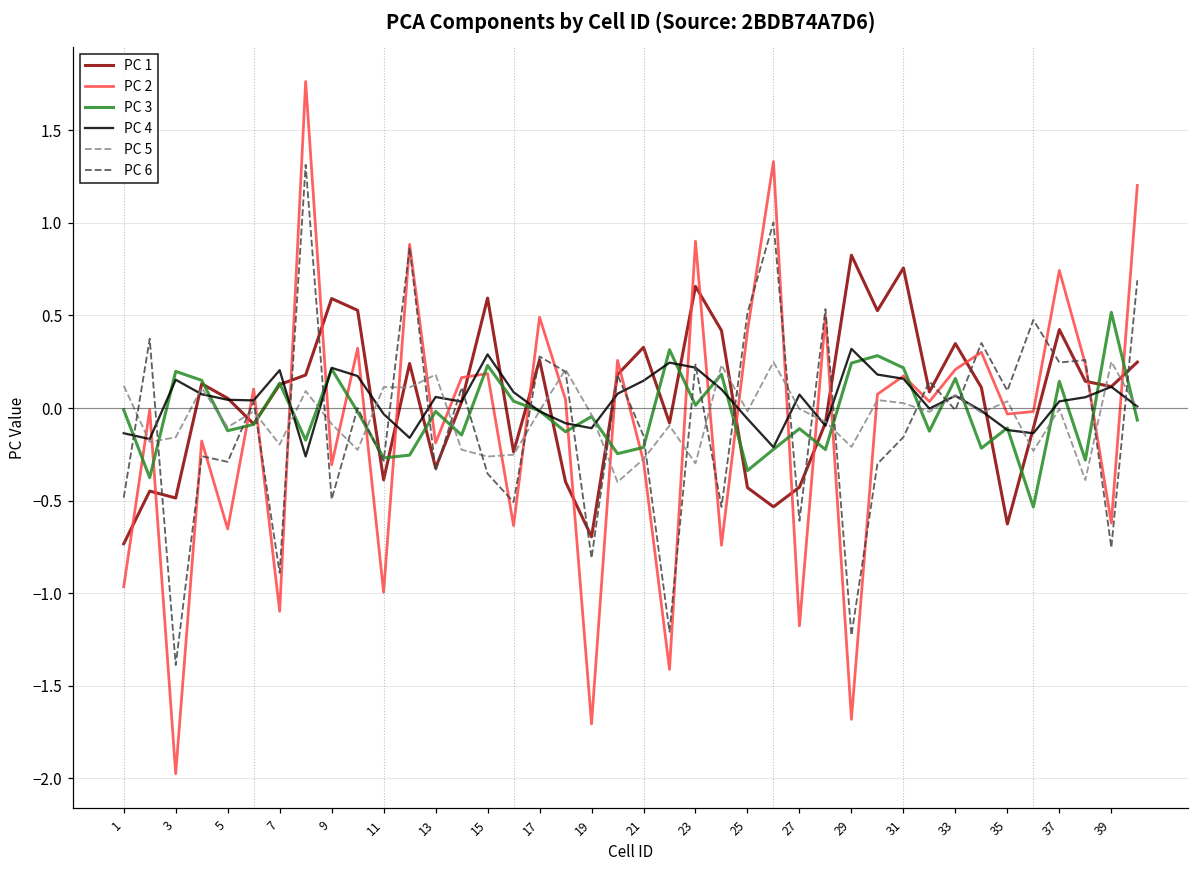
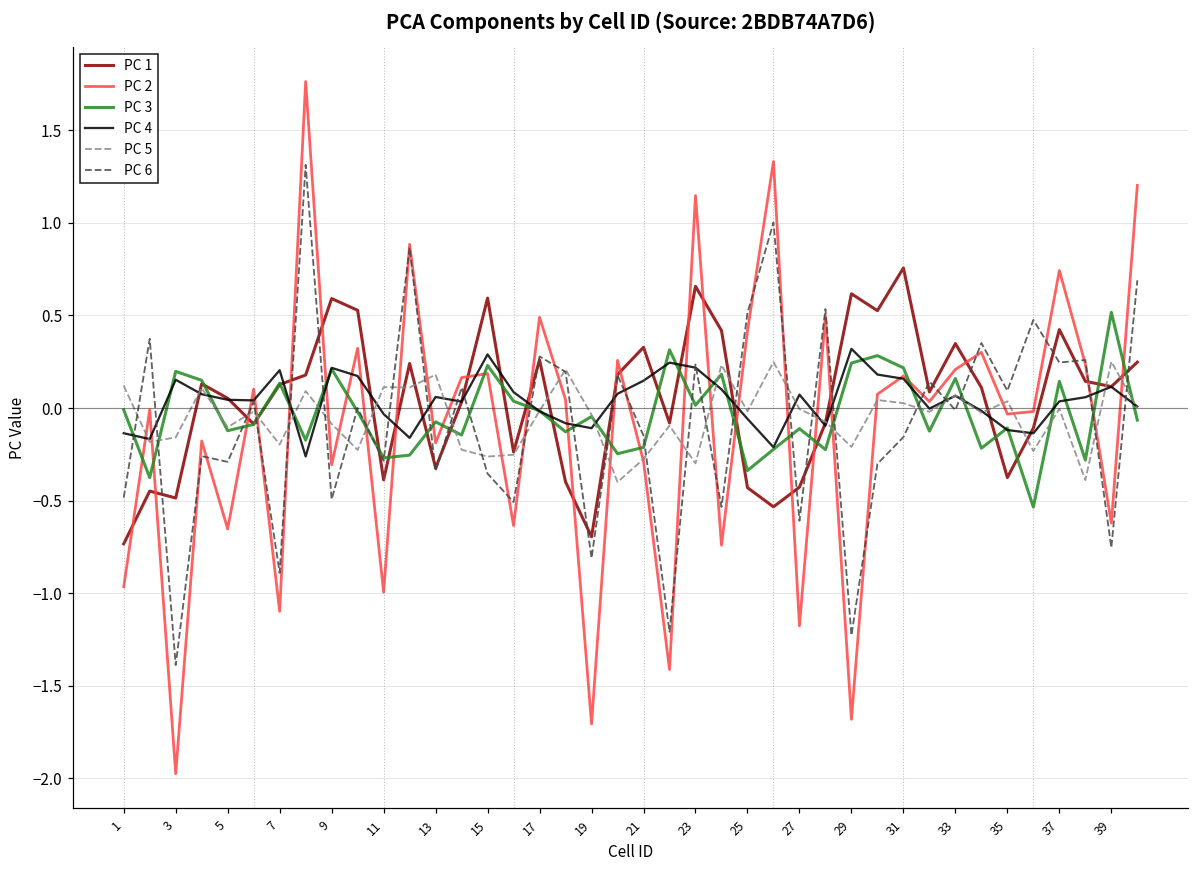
  {
    "PC 1": {
      "1": -0.73,
      "3": -0.49,
      "9": 0.59,
      "11": -0.39,
      "13": -0.32,
      "15": 0.59,
      "17": 0.26,
      "19": -0.70,
      "21": 0.33,
      "23": 0.66,
      "25": -0.43,
      "27": -0.43,
-     "29": 0.83,
+     "29": 0.62,
      "31": 0.76,
      "33": 0.35,
-     "35": -0.63,
+     "35": -0.38,
      "37": 0.42
    },
    "PC 2": {
      "1": -0.97,
      "3": -1.98,
      "5": -0.65,
      "7": -1.10,
      "9": -0.31,
      "11": -1.00,
      "13": -0.19,
      "15": 0.19,
      "17": 0.49,
      "19": -1.71,
-     "23": 0.90,
+     "23": 1.15,
      "25": 0.42,
      "27": -1.18,
      "29": -1.68,
      "33": 0.21,
      "35": -0.03,
      "37": 0.74,
      "39": -0.62
    },
    "PC 3": {
      "1": -0.01,
      "3": 0.20,
      "5": -0.12,
      "11": -0.27,
-     "13": -0.02,
+     "13": -0.07,
      "15": 0.23,
      "21": -0.21,
      "23": 0.02,
      "25": -0.34,
      "27": -0.11,
      "29": 0.24,
      "31": 0.22,
      "33": 0.16,
      "37": 0.14,
      "39": 0.52
    },
    "PC 4": {
      "1": -0.14,
      "3": 0.15,
      "7": 0.20,
      "11": -0.03,
      "13": 0.06,
      "15": 0.29,
      "19": -0.11,
      "21": 0.15,
      "23": 0.22,
      "25": -0.06,
      "27": 0.07,
      "29": 0.32,
      "37": 0.04
    },
    "PC 5": {
      "1": 0.12,
      "3": -0.16,
      "5": -0.10,
      "7": -0.20,
      "9": -0.09,
      "11": 0.11,
      "13": 0.18,
      "15": -0.26,
      "23": -0.30,
      "25": -0.02,
      "27": -0.01,
      "29": -0.21,
      "31": 0.03,
      "35": 0.04,
      "37": 0.00,
      "39": 0.25
    },
    "PC 6": {
      "1": -0.48,
      "3": -1.39,
      "5": -0.29,
      "7": -0.89,
      "9": -0.49,
      "11": -0.29,
      "13": -0.34,
      "15": -0.35,
      "17": 0.28,
      "19": -0.81,
      "21": -0.15,
      "23": 0.24,
      "25": 0.51,
      "27": -0.61,
      "29": -1.23,
      "31": -0.16,
      "33": -0.01,
      "35": 0.09,
      "37": 0.25,
      "39": -0.75
    }
  }
